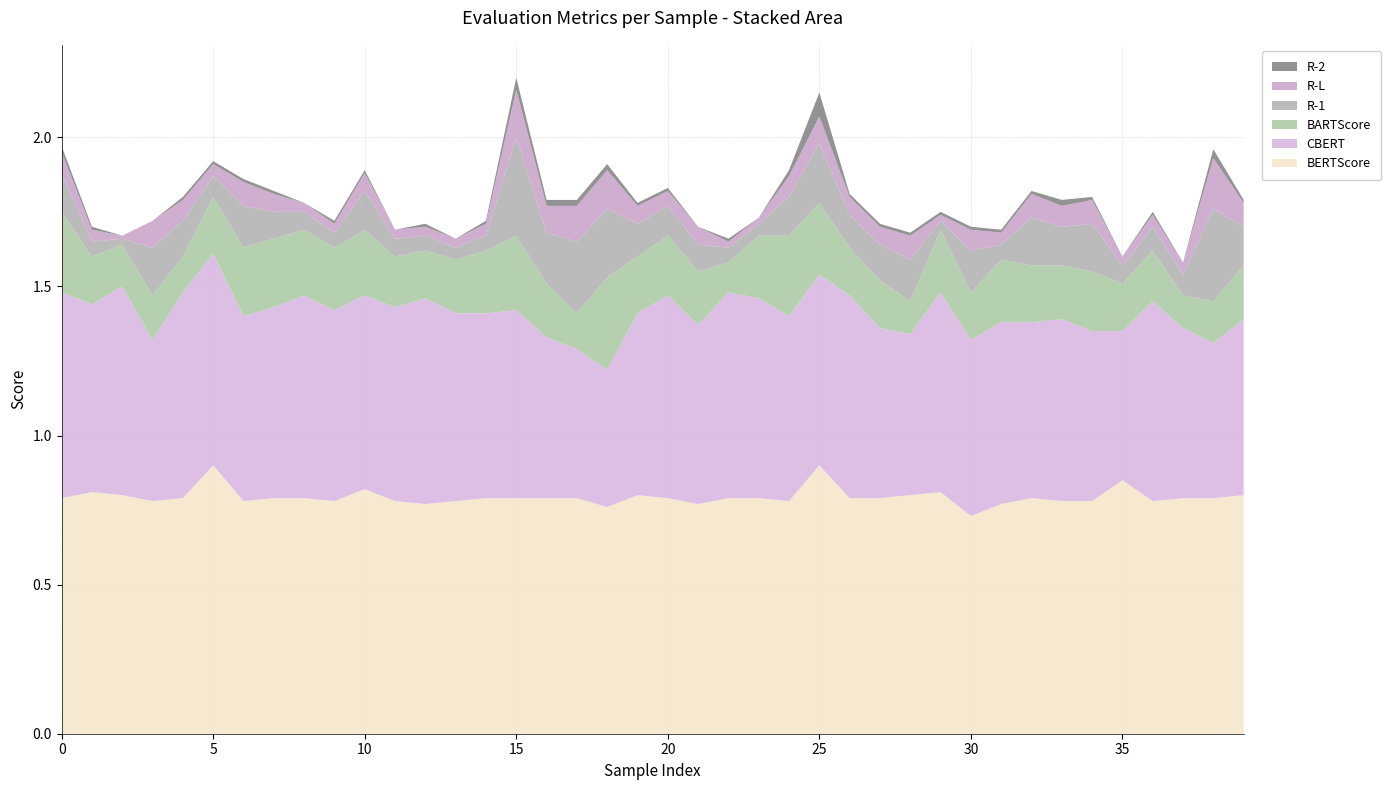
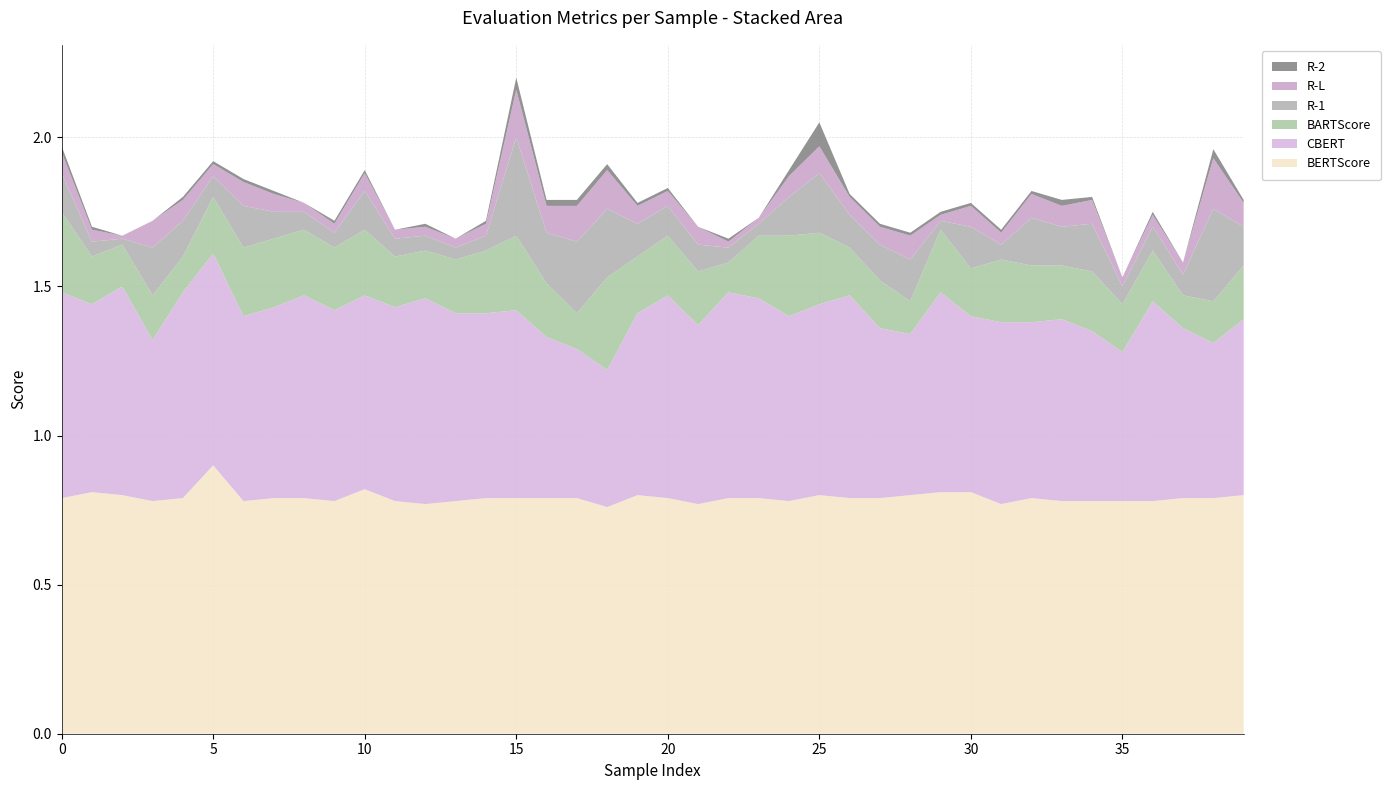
  {
    "BERTScore": {
      "0": 0.79,
      "5": 0.90,
      "10": 0.82,
      "15": 0.79,
      "20": 0.79,
-     "25": 0.9,
-     "30": 0.73,
-     "35": 0.85
+     "25": 0.8,
+     "30": 0.81,
+     "35": 0.78
    },
    "R-2": {
      "0": 0.02,
      "5": 0.01,
      "10": 0.01,
      "15": 0.04,
      "20": 0.01,
      "25": 0.08,
      "30": 0.01
    }
  }
